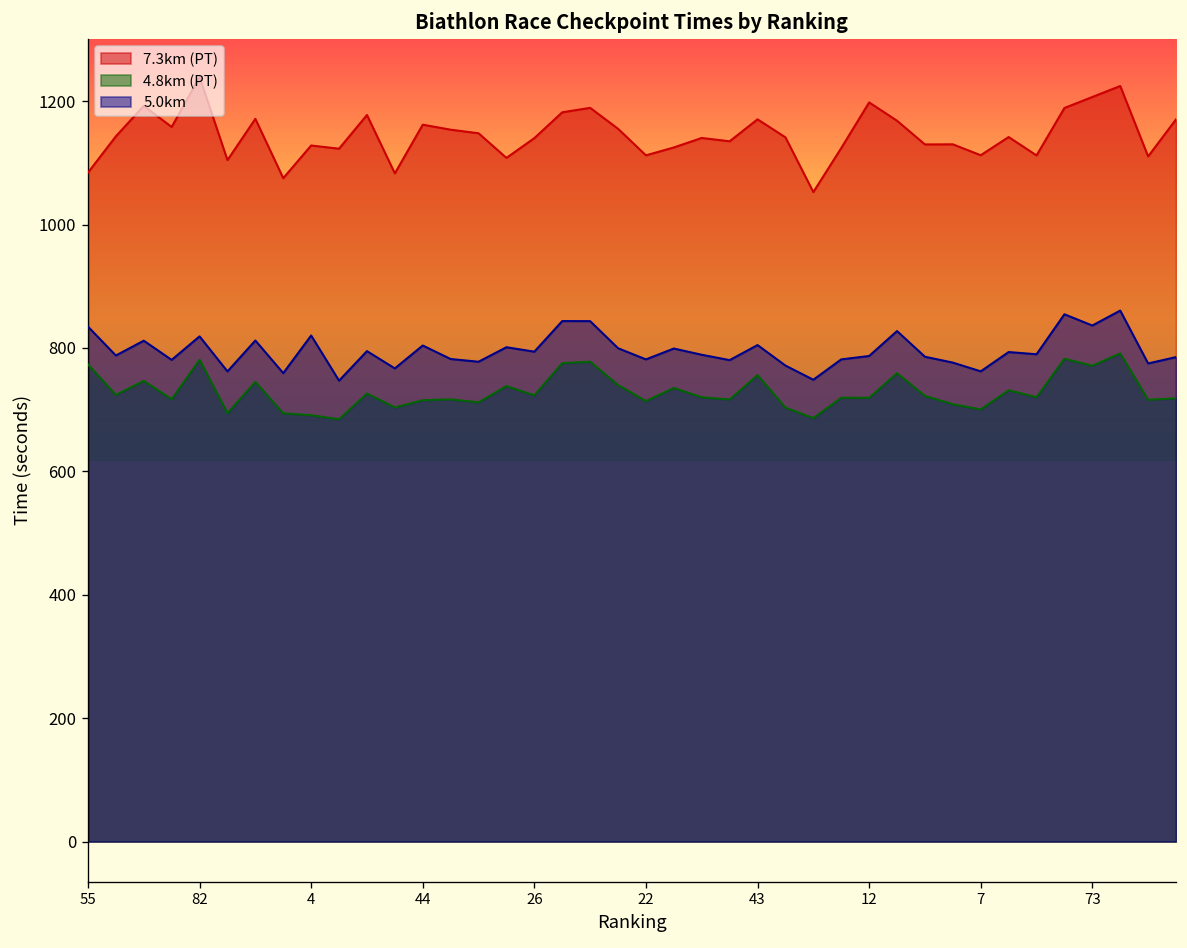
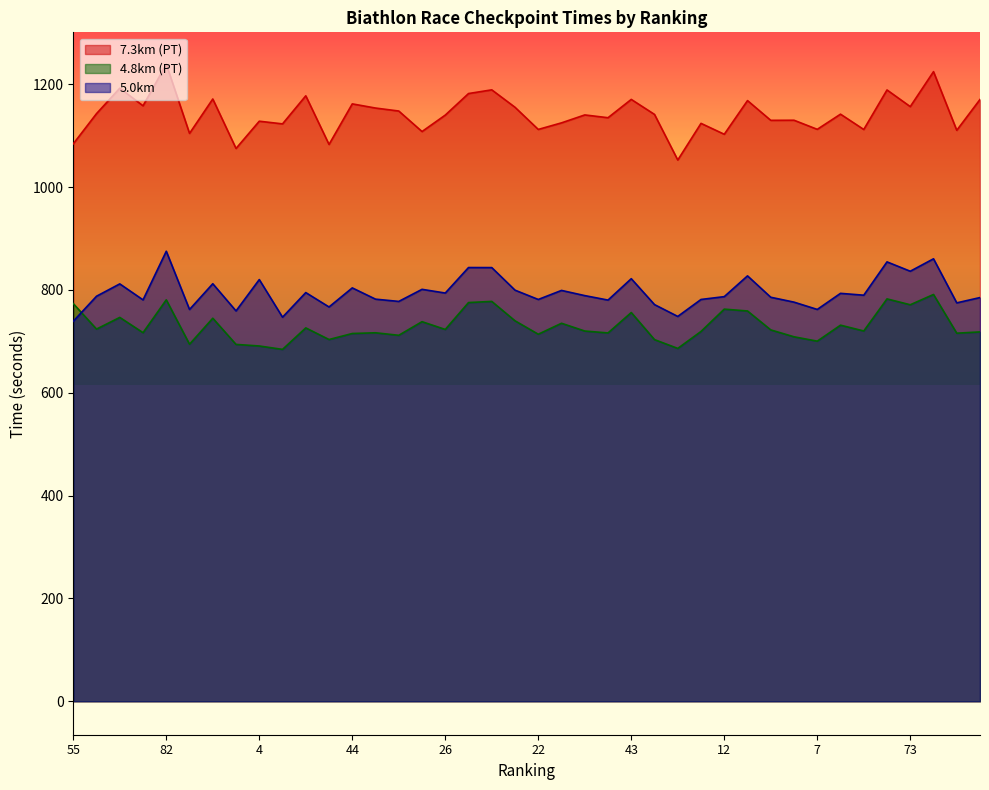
  {
    "7.3km (PT)": {
      "55": 1080,
      "4": 1130,
      "44": 1160,
      "43": 1170,
-     "12": 1200,
-     "73": 1210
+     "12": 1100,
+     "73": 1160
    },
    "4.8km (PT)": {
      "55": 770,
      "82": 780,
      "4": 690,
      "44": 720,
      "43": 760,
-     "12": 720,
+     "12": 760,
      "73": 770
    },
    "5.0km": {
-     "55": 830,
-     "82": 820,
+     "55": 740,
+     "82": 880,
      "4": 820,
      "44": 800,
-     "43": 800,
+     "43": 820,
      "12": 790,
      "73": 840
    }
  }
